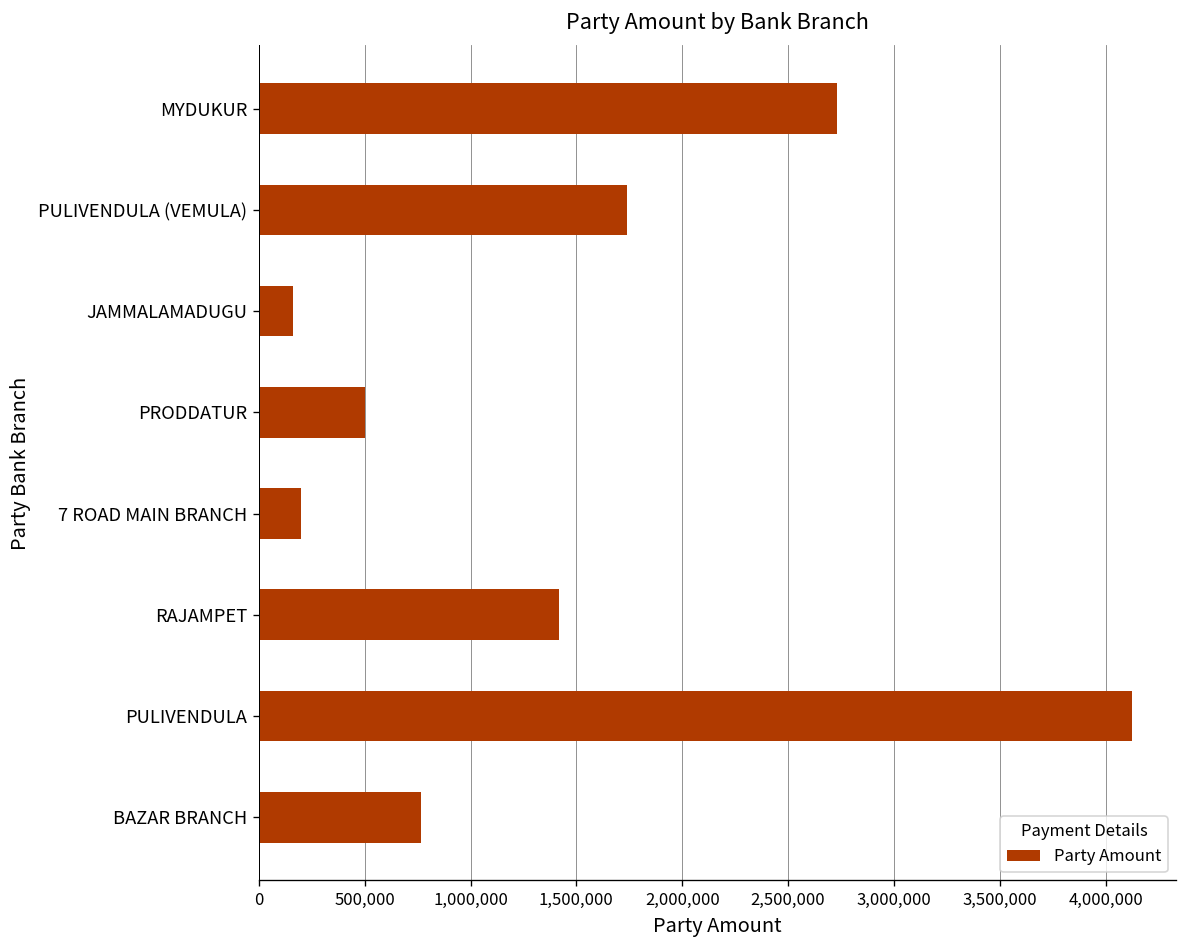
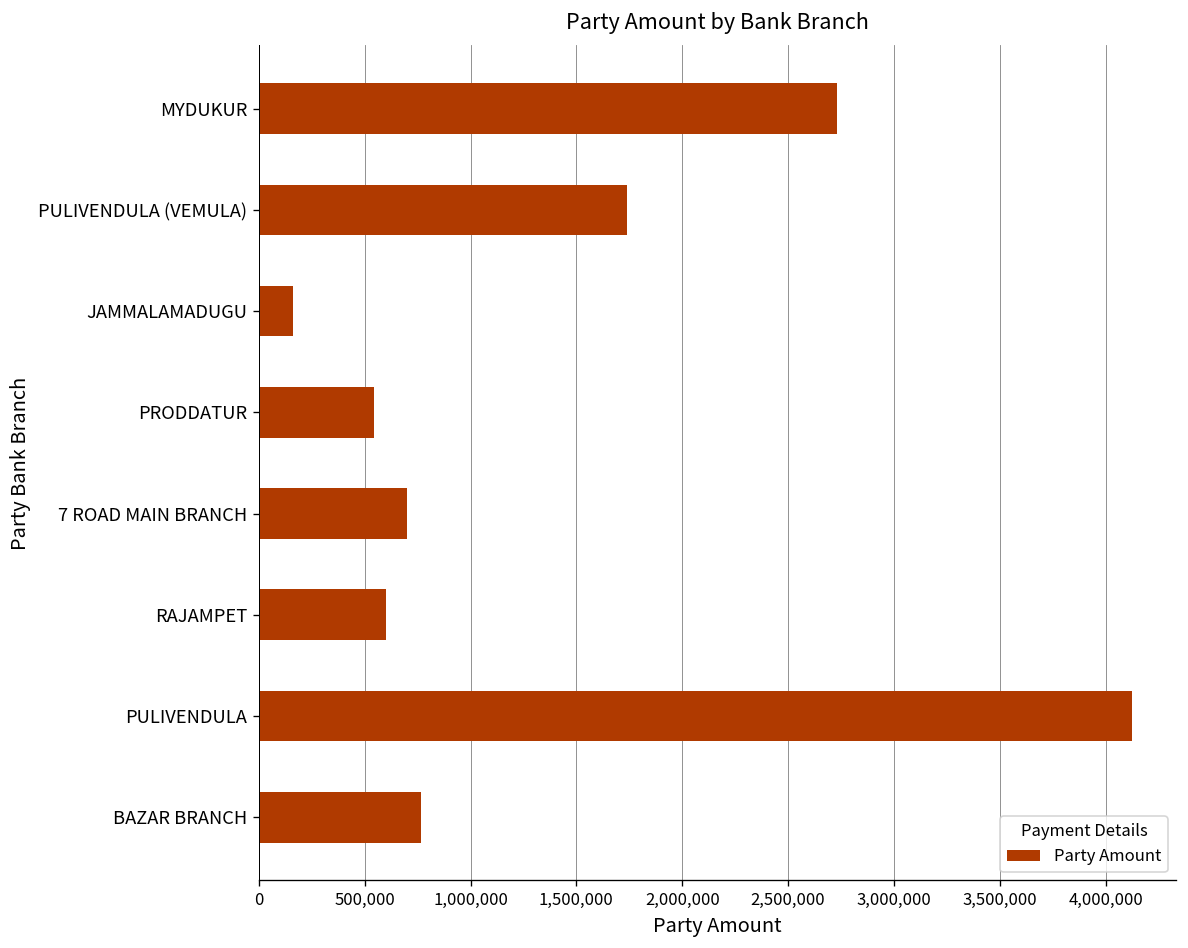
  {
    "MYDUKUR": "2,730,000",
    "PULIVENDULA (VEMULA)": "1,740,000",
    "JAMMALAMADUGU": "160,000",
-   "PRODDATUR": "500,000",
-   "7 ROAD MAIN BRANCH": "200,000",
-   "RAJAMPET": "1,420,000",
+   "PRODDATUR": "550,000",
+   "7 ROAD MAIN BRANCH": "700,000",
+   "RAJAMPET": "600,000",
    "PULIVENDULA": "4,130,000",
    "BAZAR BRANCH": "770,000"
  }
